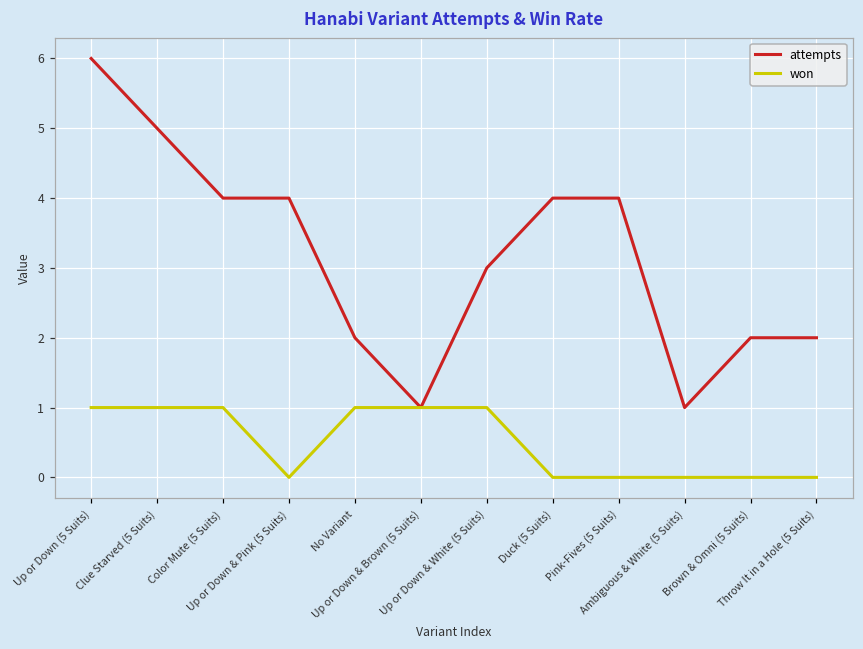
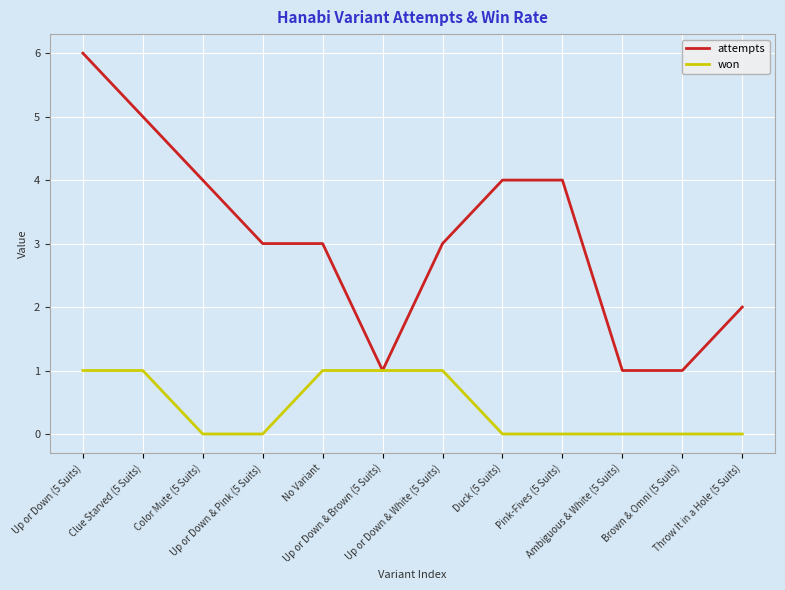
  {
    "attempts": {
      "Up or Down (5 Suits)": 6,
      "Clue Starved (5 Suits)": 5,
      "Color Mute (5 Suits)": 4,
-     "Up or Down & Pink (5 Suits)": 4,
-     "No Variant": 2,
+     "Up or Down & Pink (5 Suits)": 3,
+     "No Variant": 3,
      "Up or Down & White (5 Suits)": 3,
      "Duck (5 Suits)": 4,
      "Pink-Fives (5 Suits)": 4,
      "Ambiguous & White (5 Suits)": 1,
-     "Brown & Omni (5 Suits)": 2,
+     "Brown & Omni (5 Suits)": 1,
      "Throw It in a Hole (5 Suits)": 2
    },
    "won": {
      "Up or Down (5 Suits)": 1,
      "Clue Starved (5 Suits)": 1,
-     "Color Mute (5 Suits)": 1,
+     "Color Mute (5 Suits)": 0,
      "Up or Down & Pink (5 Suits)": 0,
      "No Variant": 1,
      "Up or Down & White (5 Suits)": 1,
      "Duck (5 Suits)": 0,
      "Pink-Fives (5 Suits)": 0,
      "Ambiguous & White (5 Suits)": 0,
      "Brown & Omni (5 Suits)": 0,
      "Throw It in a Hole (5 Suits)": 0
    }
  }
